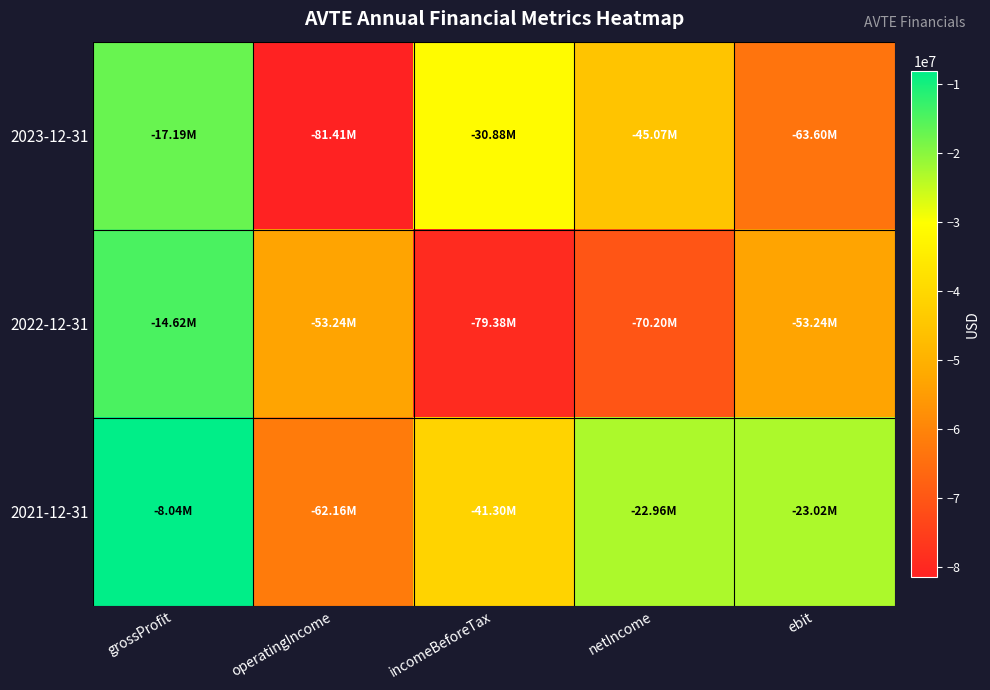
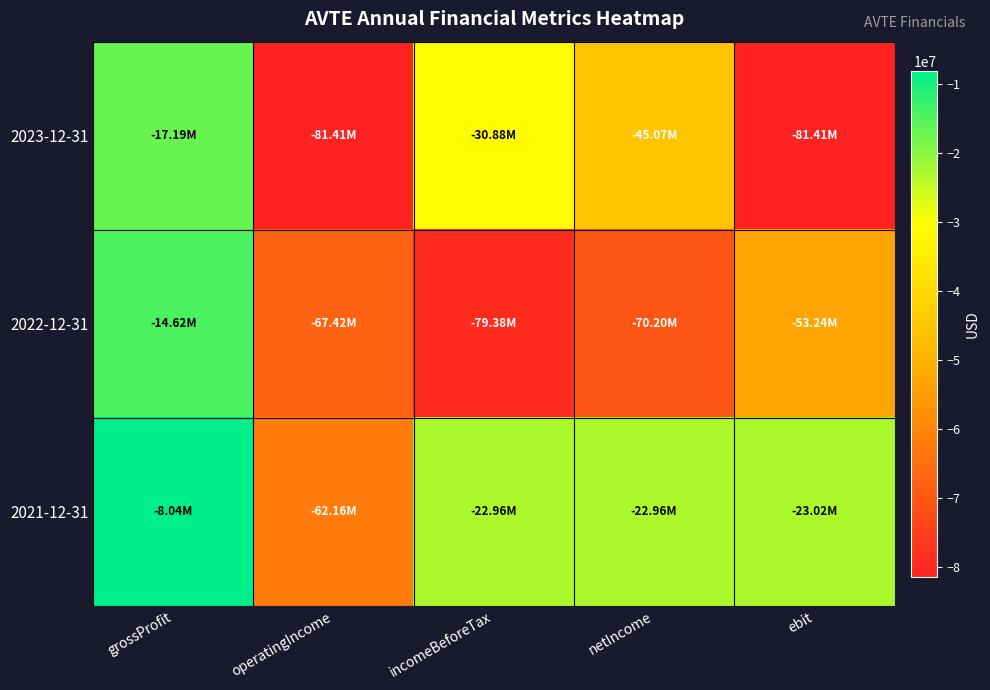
  {
    "2023-12-31": {
      "grossProfit": "-17.19M",
      "operatingIncome": "-81.41M",
      "incomeBeforeTax": "-30.88M",
      "netIncome": "-45.07M",
-     "ebit": "-63.60M"
+     "ebit": "-81.41M"
    },
    "2022-12-31": {
      "grossProfit": "-14.62M",
-     "operatingIncome": "-53.24M",
+     "operatingIncome": "-67.42M",
      "incomeBeforeTax": "-79.38M",
      "netIncome": "-70.20M",
      "ebit": "-53.24M"
    },
    "2021-12-31": {
      "grossProfit": "-8.04M",
      "operatingIncome": "-62.16M",
-     "incomeBeforeTax": "-41.30M",
+     "incomeBeforeTax": "-22.96M",
      "netIncome": "-22.96M",
      "ebit": "-23.02M"
    }
  }
